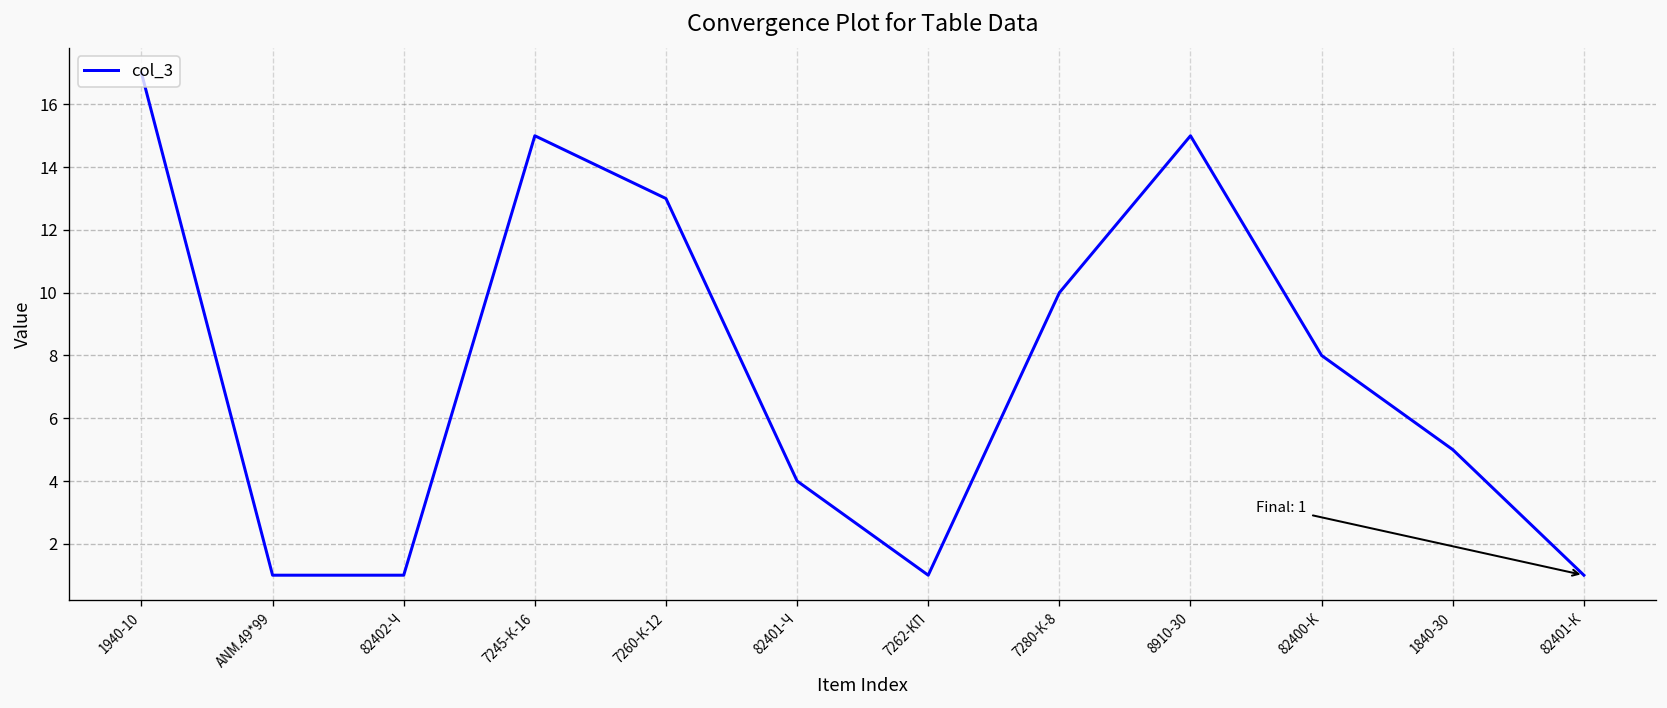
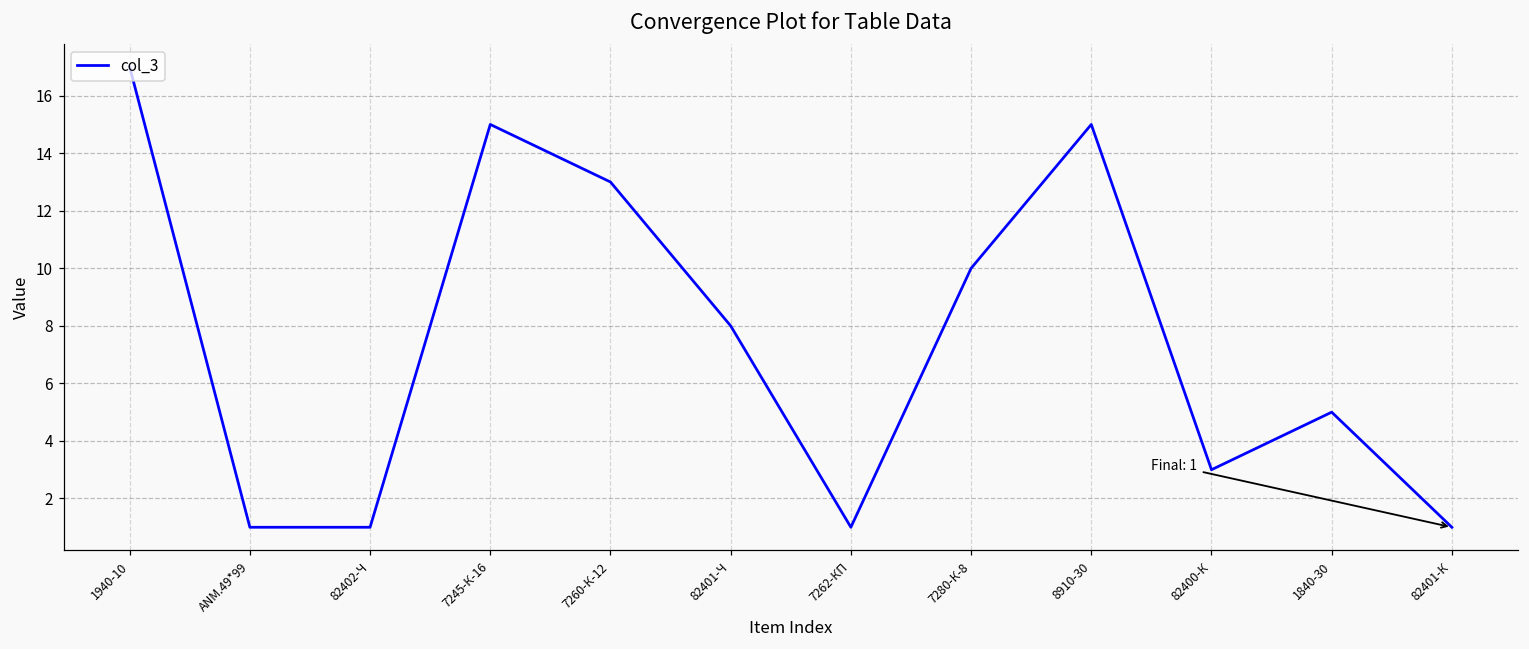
  {
    "ANM.49*99": 1,
    "82402-Ч": 1,
    "7245-К-16": 15,
    "7260-К-12": 13,
-   "82401-Ч": 4,
+   "82401-Ч": 8,
    "7262-КП": 1,
    "7280-К-8": 10,
    "8910-30": 15,
-   "82400-К": 8,
+   "82400-К": 3,
    "1840-30": 5
  }
